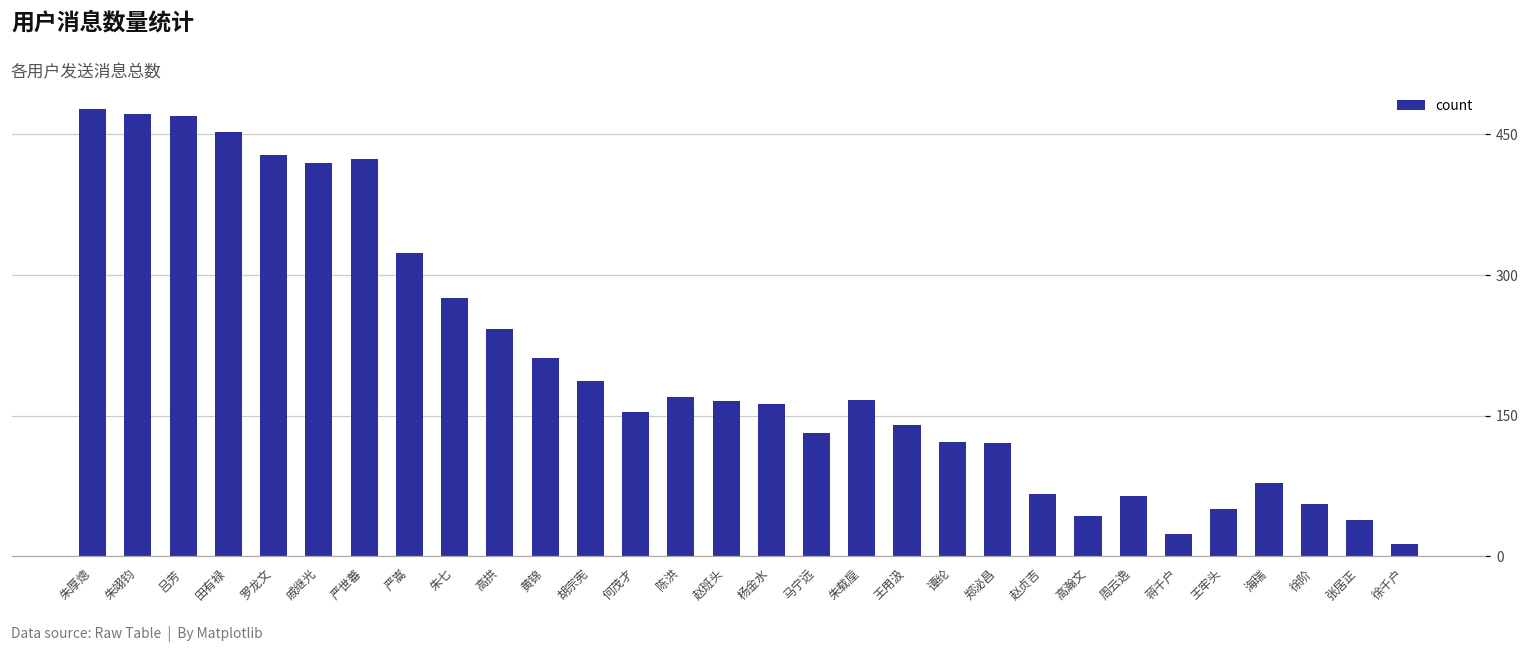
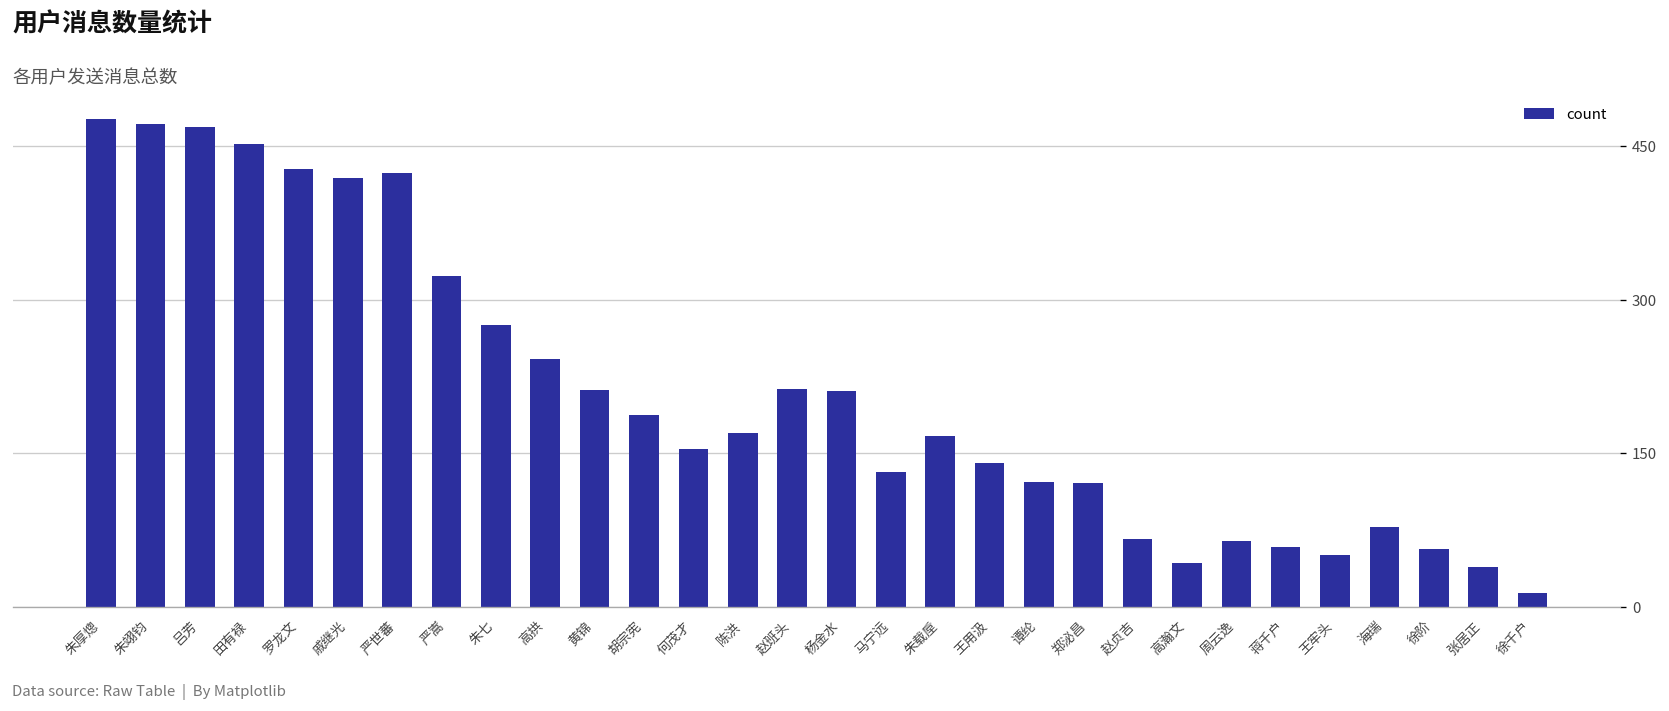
  {
    "朱厚熜": 480,
    "朱翊钧": 470,
    "吕芳": 470,
    "田有禄": 450,
    "罗龙文": 430,
    "戚继光": 420,
    "严世蕃": 420,
    "严嵩": 320,
    "朱七": 280,
    "高拱": 240,
    "黄锦": 210,
    "胡宗宪": 190,
    "何茂才": 150,
    "陈洪": 170,
-   "赵班头": 170,
-   "杨金水": 160,
+   "赵班头": 210,
+   "杨金水": 210,
    "马宁远": 130,
    "朱载垕": 170,
    "王用汲": 140,
    "谭纶": 120,
    "郑泌昌": 120,
    "赵贞吉": 70,
    "高瀚文": 40,
    "周云逸": 60,
-   "蒋千户": 20,
+   "蒋千户": 60,
    "王牢头": 50,
    "海瑞": 80,
    "徐阶": 60,
    "张居正": 40,
    "徐千户": 10
  }
